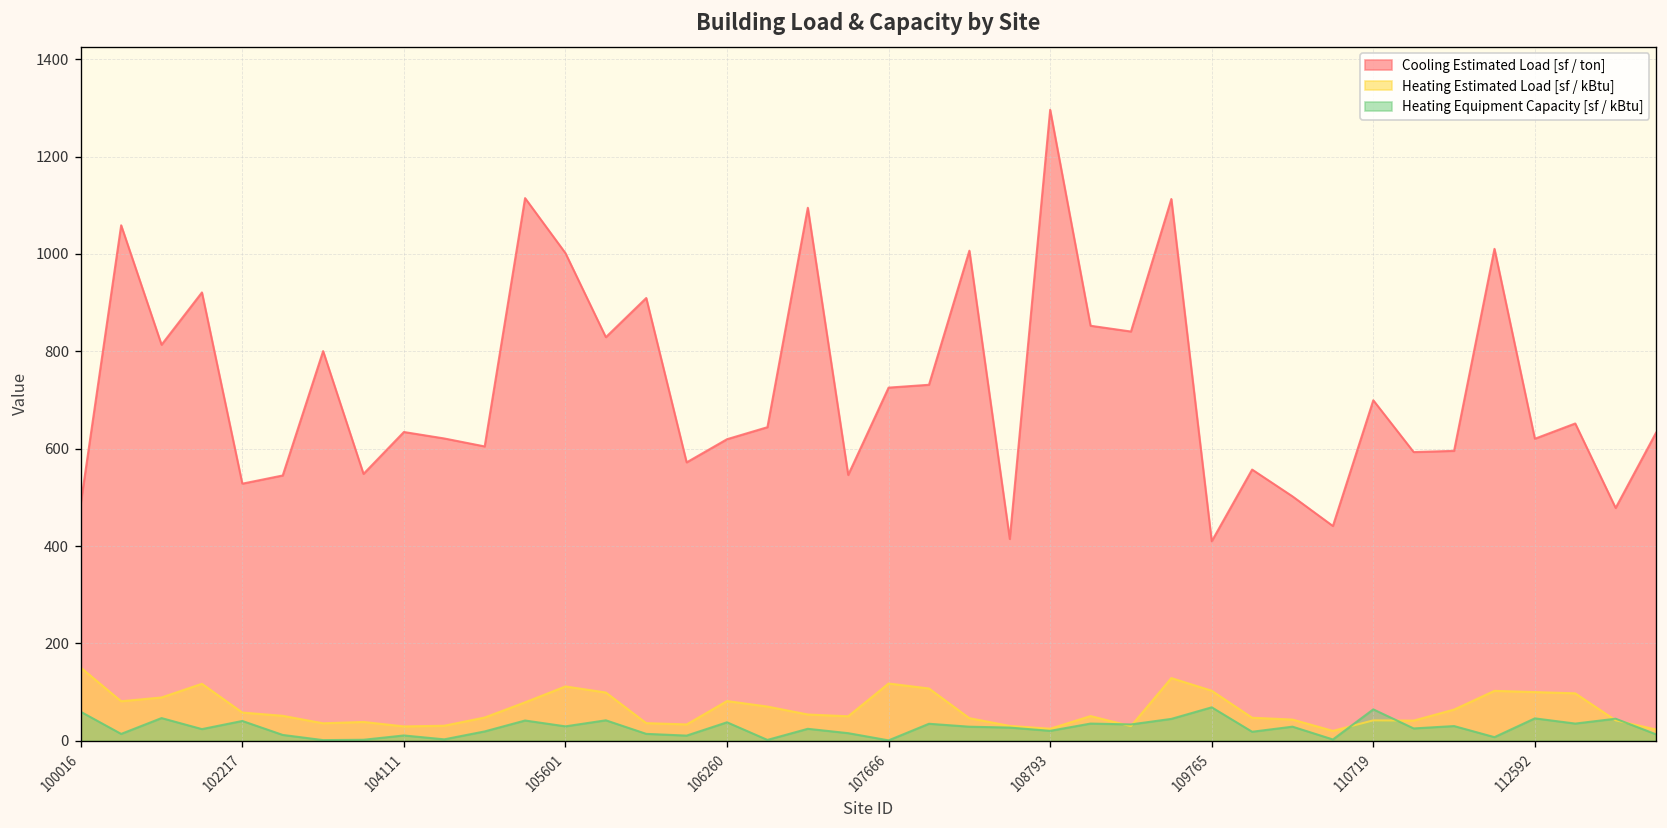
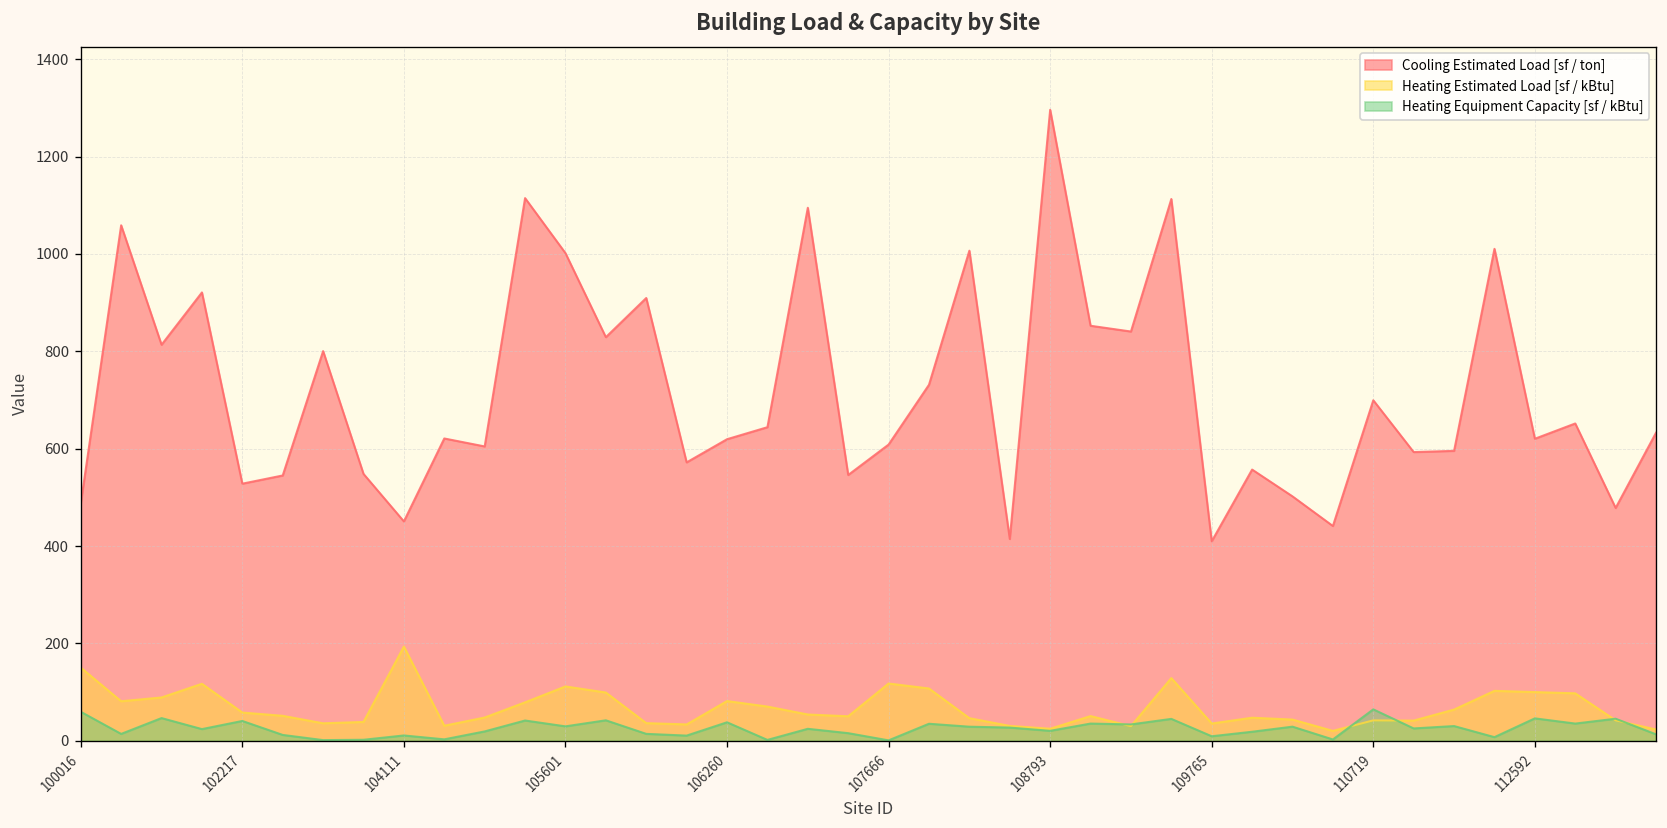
  {
    "Cooling Estimated Load [sf / ton]": {
      "100016": 490,
      "102217": 530,
-     "104111": 630,
+     "104111": 450,
      "105601": 1000,
      "106260": 620,
-     "107666": 730,
+     "107666": 610,
      "108793": 1300,
      "109765": 410,
      "110719": 700,
      "112592": 620
    },
    "Heating Estimated Load [sf / kBtu]": {
      "100016": 150,
      "102217": 60,
-     "104111": 30,
+     "104111": 190,
      "105601": 110,
      "106260": 80,
      "107666": 120,
-     "109765": 100,
+     "109765": 40,
      "110719": 40,
      "112592": 100
    },
    "Heating Equipment Capacity [sf / kBtu]": {
      "100016": 60,
      "102217": 40,
      "104111": 10,
      "105601": 30,
      "106260": 40,
      "107666": 0,
-     "109765": 70,
+     "109765": 10,
      "110719": 60,
      "112592": 50
    }
  }
